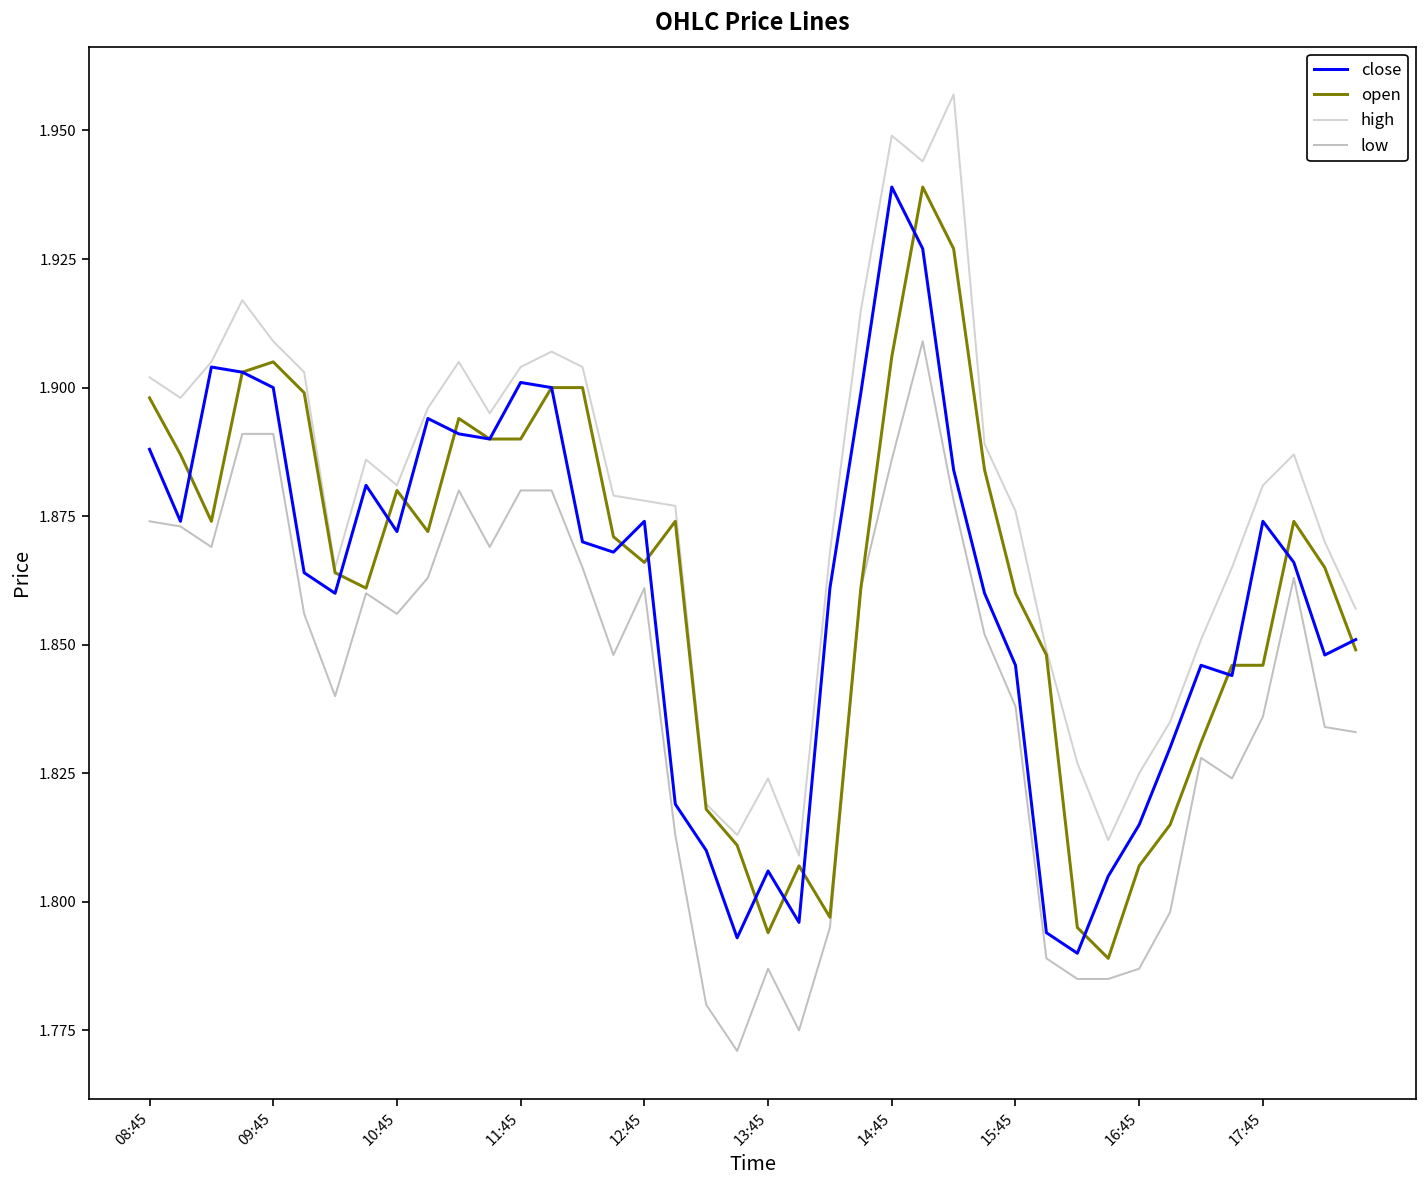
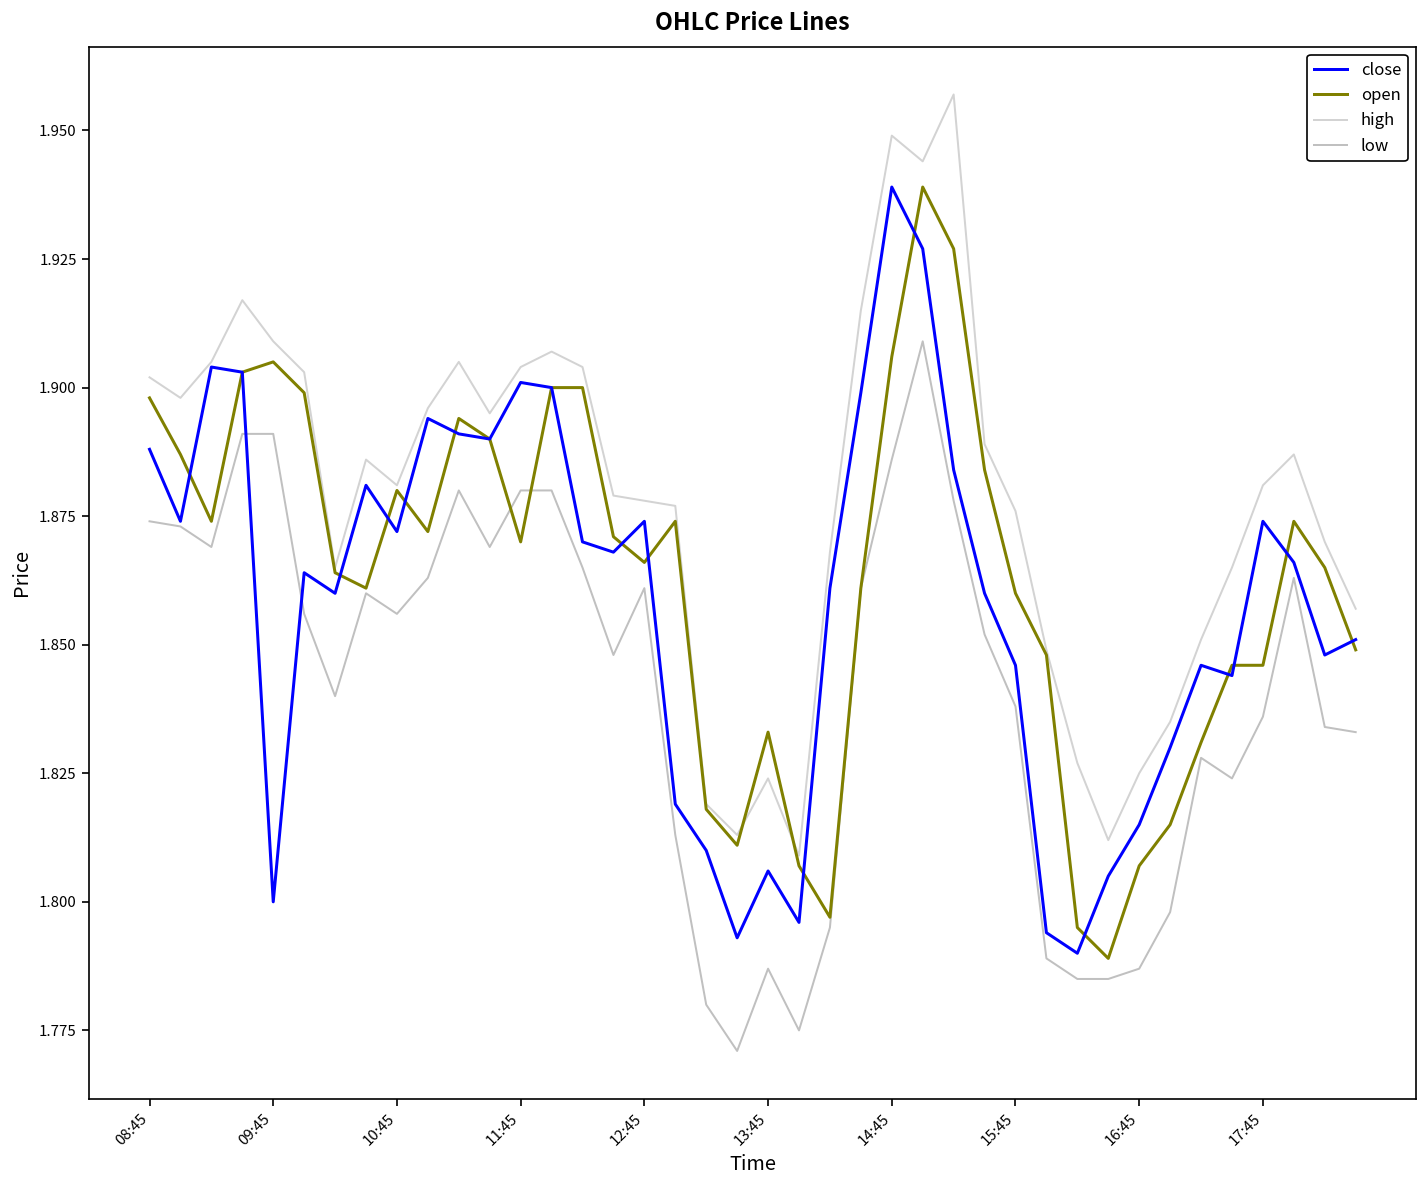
  {
    "close": {
      "08:45": 1.888,
-     "09:45": 1.9,
+     "09:45": 1.8,
      "10:45": 1.872,
      "11:45": 1.901,
      "12:45": 1.874,
      "13:45": 1.806,
      "14:45": 1.939,
      "15:45": 1.846,
      "16:45": 1.815,
      "17:45": 1.874
    },
    "open": {
      "08:45": 1.898,
      "09:45": 1.905,
      "10:45": 1.880,
-     "11:45": 1.89,
+     "11:45": 1.87,
      "12:45": 1.866,
-     "13:45": 1.794,
+     "13:45": 1.833,
      "14:45": 1.906,
      "15:45": 1.860,
      "16:45": 1.807,
      "17:45": 1.846
    }
  }
